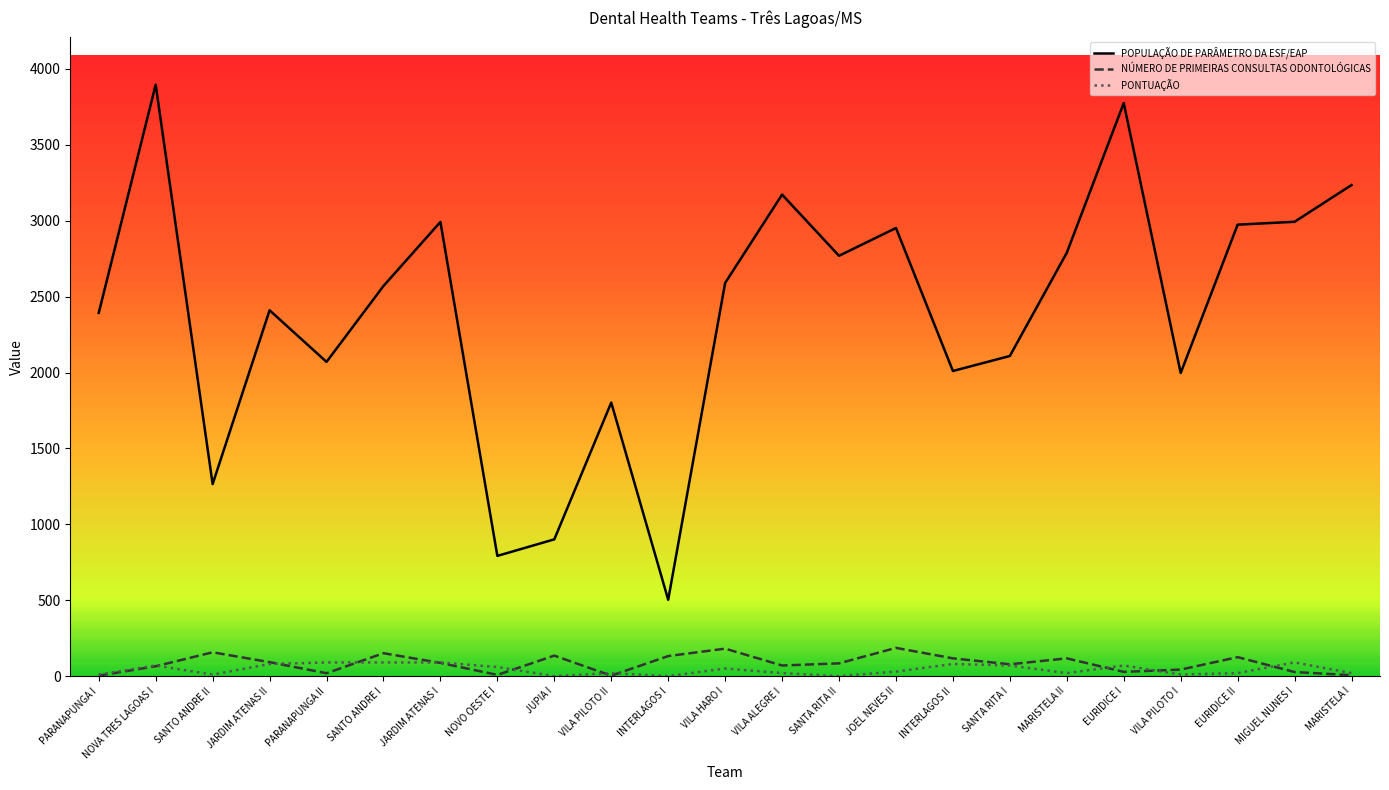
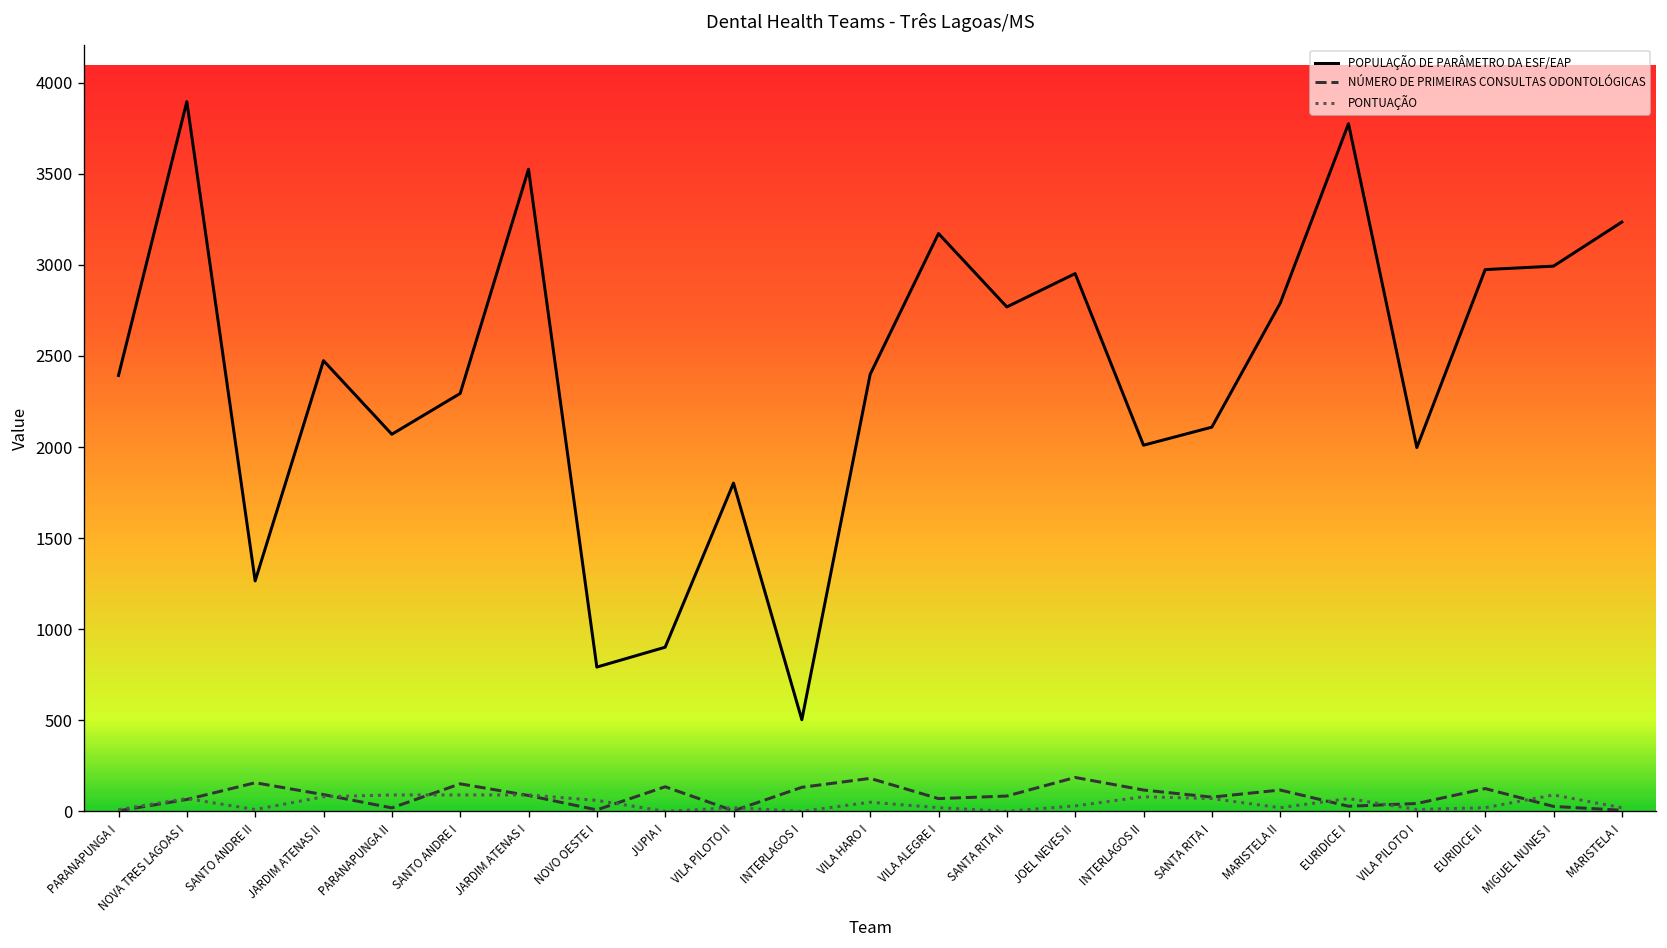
  {
    "POPULAÇÃO DE PARÂMETRO DA ESF/EAP": {
      "PARANAPUNGA I": 2390,
      "NOVA TRES LAGOAS I": 3900,
      "SANTO ANDRE II": 1270,
-     "JARDIM ATENAS II": 2410,
+     "JARDIM ATENAS II": 2470,
      "PARANAPUNGA II": 2070,
-     "SANTO ANDRE I": 2570,
-     "JARDIM ATENAS I": 2990,
+     "SANTO ANDRE I": 2290,
+     "JARDIM ATENAS I": 3530,
      "NOVO OESTE I": 790,
      "JUPIA I": 900,
      "VILA PILOTO II": 1800,
      "INTERLAGOS I": 500,
-     "VILA HARO I": 2590,
+     "VILA HARO I": 2400,
      "VILA ALEGRE I": 3170,
      "SANTA RITA II": 2770,
      "JOEL NEVES II": 2950,
      "INTERLAGOS II": 2010,
      "SANTA RITA I": 2110,
      "MARISTELA II": 2790,
      "EURIDICE I": 3780,
      "VILA PILOTO I": 2000,
      "EURIDICE II": 2970,
      "MIGUEL NUNES I": 2990,
      "MARISTELA I": 3240
    }
  }
